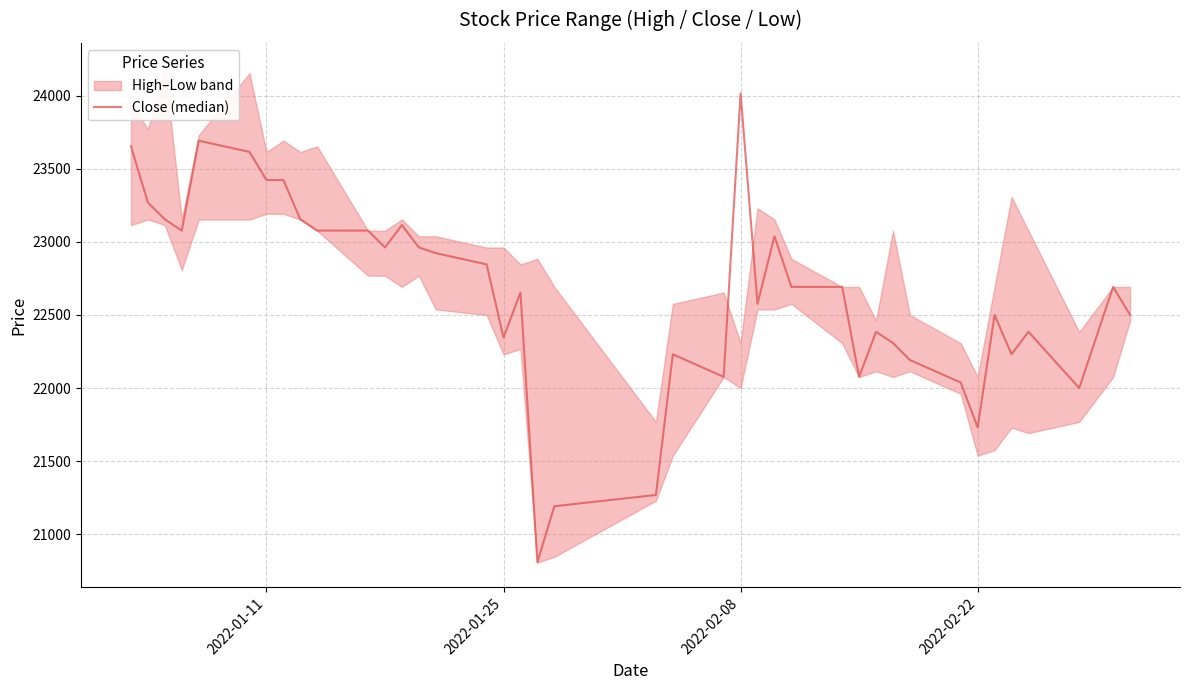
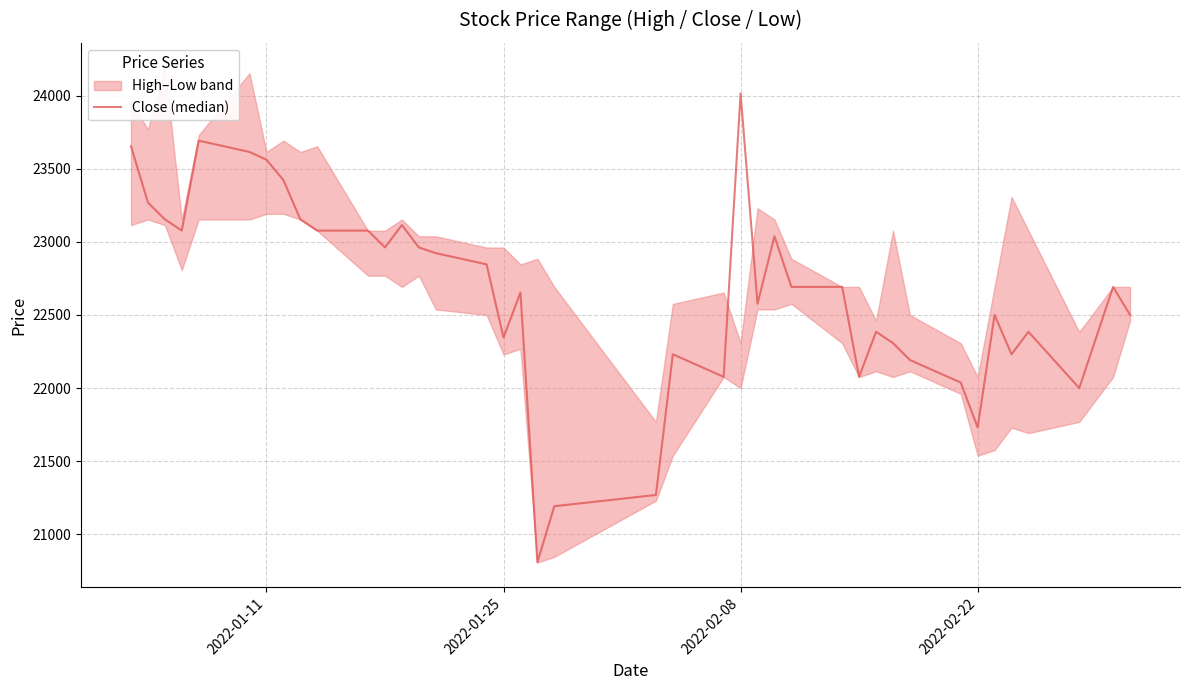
  {
    "Close (median)": {
-     "2022-01-11": 23420,
+     "2022-01-11": 23560,
      "2022-01-25": 22350,
      "2022-02-08": 24020,
      "2022-02-22": 21730
    }
  }
